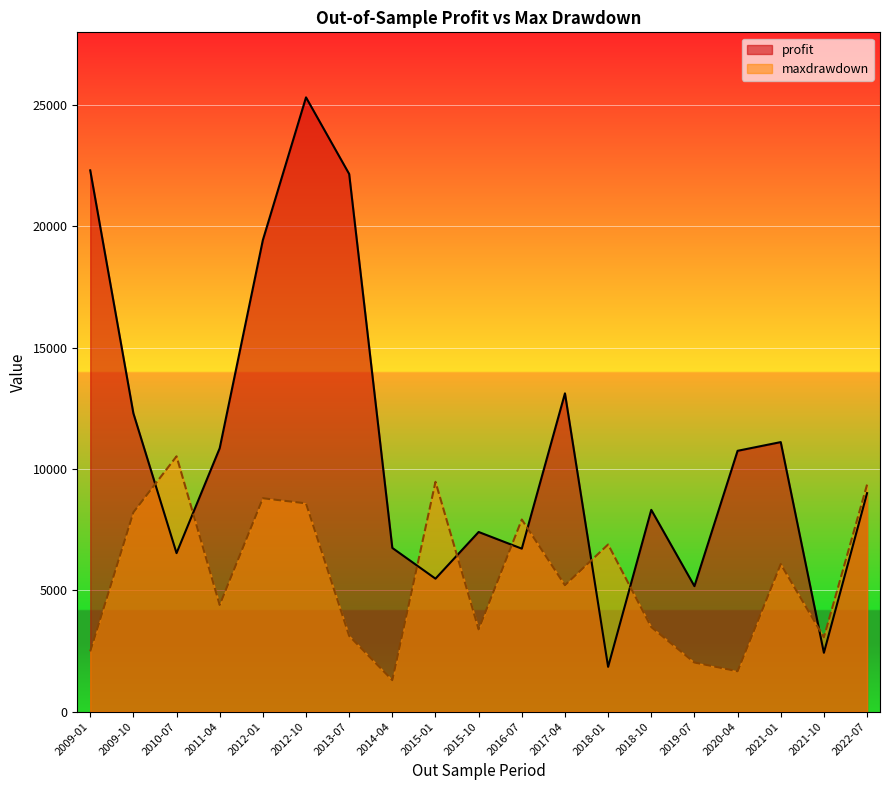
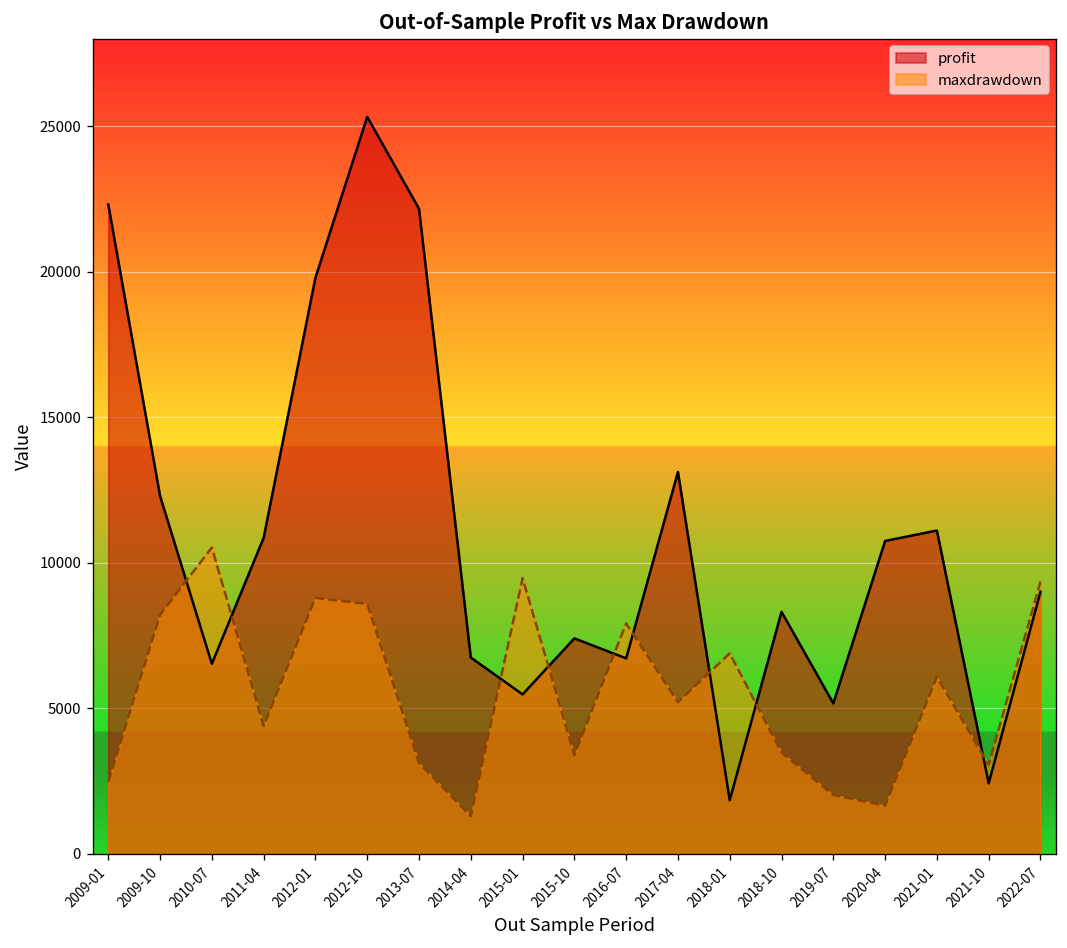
  {
    "profit": {
      "2009-01": 22300,
      "2009-10": 12300,
      "2010-07": 6500,
      "2011-04": 10900,
-     "2012-01": 19400,
+     "2012-01": 19800,
      "2012-10": 25300,
      "2013-07": 22200,
      "2014-04": 6700,
      "2015-01": 5500,
      "2015-10": 7400,
      "2016-07": 6700,
      "2017-04": 13100,
      "2018-01": 1800,
      "2018-10": 8300,
      "2019-07": 5200,
      "2020-04": 10800,
      "2021-01": 11100,
      "2021-10": 2400,
      "2022-07": 9000
    },
    "maxdrawdown": {
      "2009-01": 2500,
      "2009-10": 8200,
      "2010-07": 10500,
      "2011-04": 4400,
      "2012-01": 8800,
      "2012-10": 8600,
      "2013-07": 3100,
      "2014-04": 1300,
      "2015-01": 9500,
      "2015-10": 3400,
      "2016-07": 7900,
      "2017-04": 5200,
      "2018-01": 6900,
      "2018-10": 3500,
      "2019-07": 2000,
      "2020-04": 1700,
      "2021-01": 6100,
      "2021-10": 3100,
      "2022-07": 9400
    }
  }
